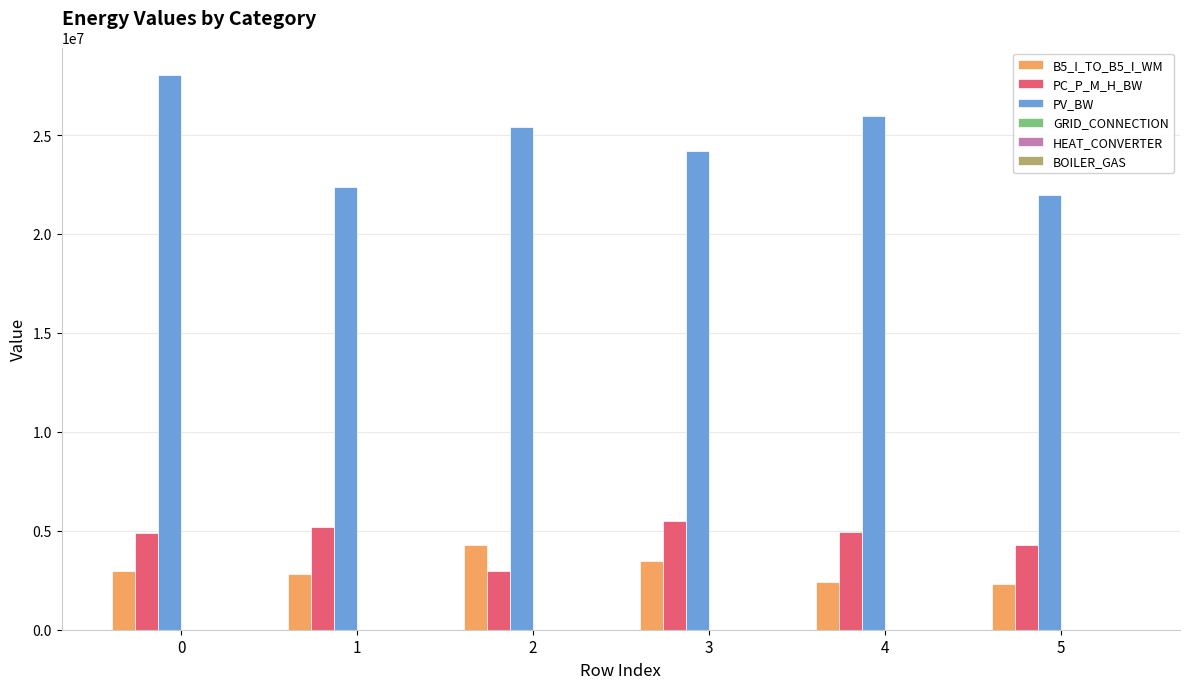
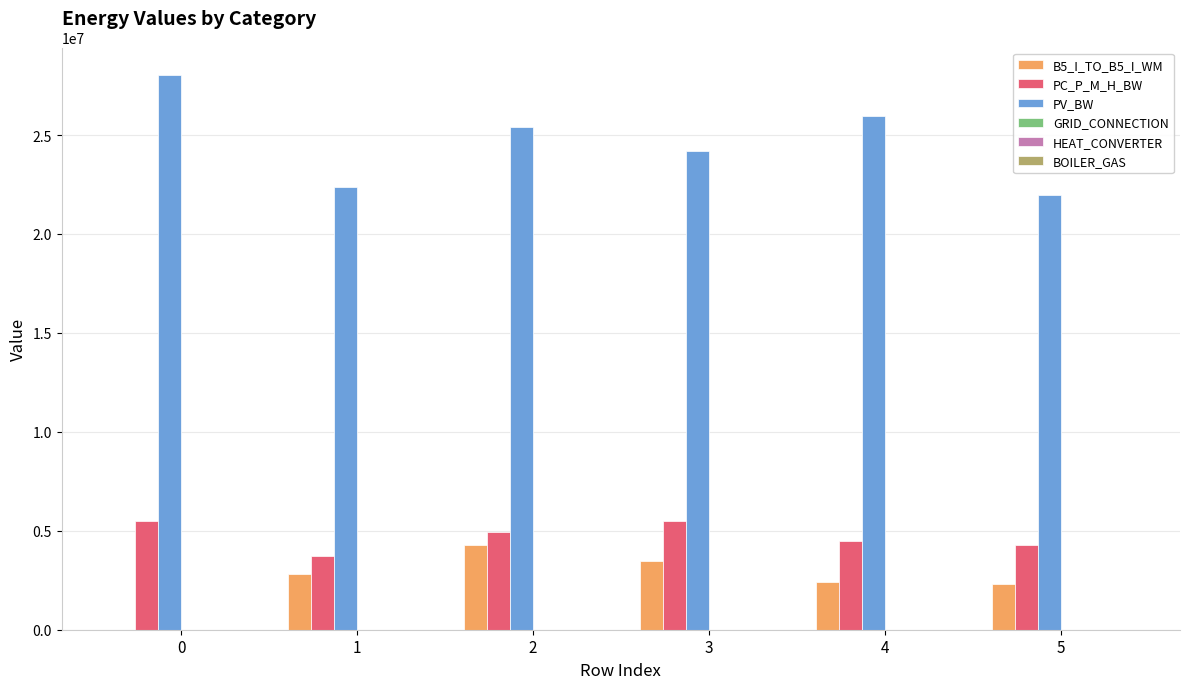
  {
    "B5_I_TO_B5_I_WM": {
-     "0": 2900000,
+     "0": 0,
      "1": 2800000,
      "2": 4300000,
      "3": 3500000,
      "4": 2400000,
      "5": 2300000
    },
    "PC_P_M_H_BW": {
-     "0": 4900000,
-     "1": 5200000,
-     "2": 3000000,
+     "0": 5500000,
+     "1": 3700000,
+     "2": 5000000,
      "3": 5500000,
-     "4": 4900000,
+     "4": 4500000,
      "5": 4300000
    },
    "PV_BW": {
      "0": 28000000,
      "1": 22400000,
      "2": 25400000,
      "3": 24200000,
      "4": 26000000,
      "5": 22000000
    },
    "GRID_CONNECTION": {
      "0": 0,
      "1": 0,
      "2": 0,
      "3": 0,
      "4": 0,
      "5": 0
    },
    "HEAT_CONVERTER": {
      "0": 0,
      "1": 0,
      "2": 0,
      "3": 0,
      "4": 0,
      "5": 0
    },
    "BOILER_GAS": {
      "0": 0,
      "1": 0,
      "2": 0,
      "3": 0,
      "4": 0,
      "5": 0
    }
  }
